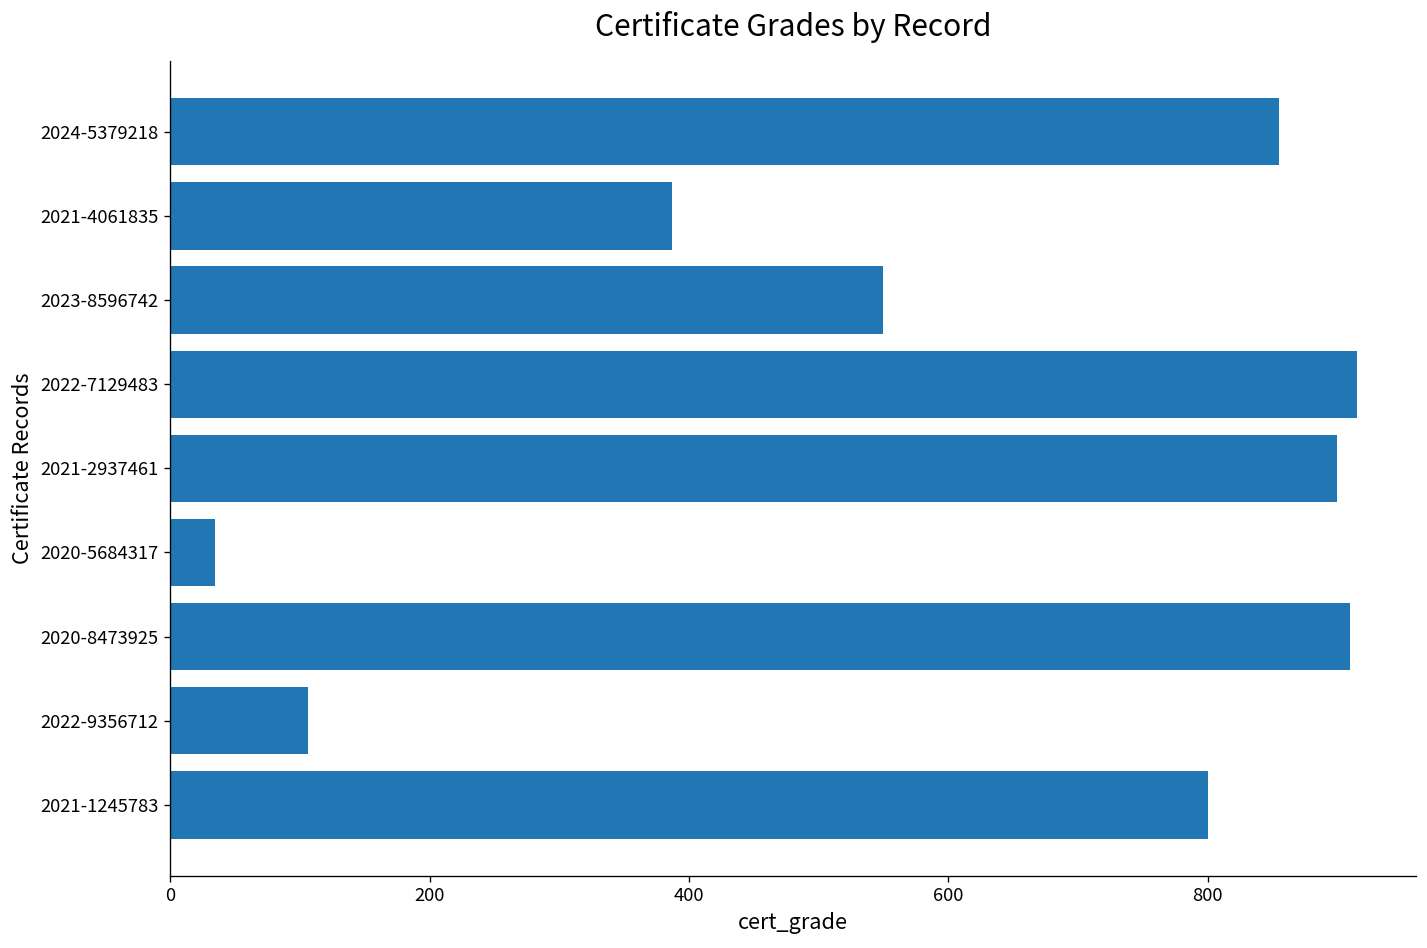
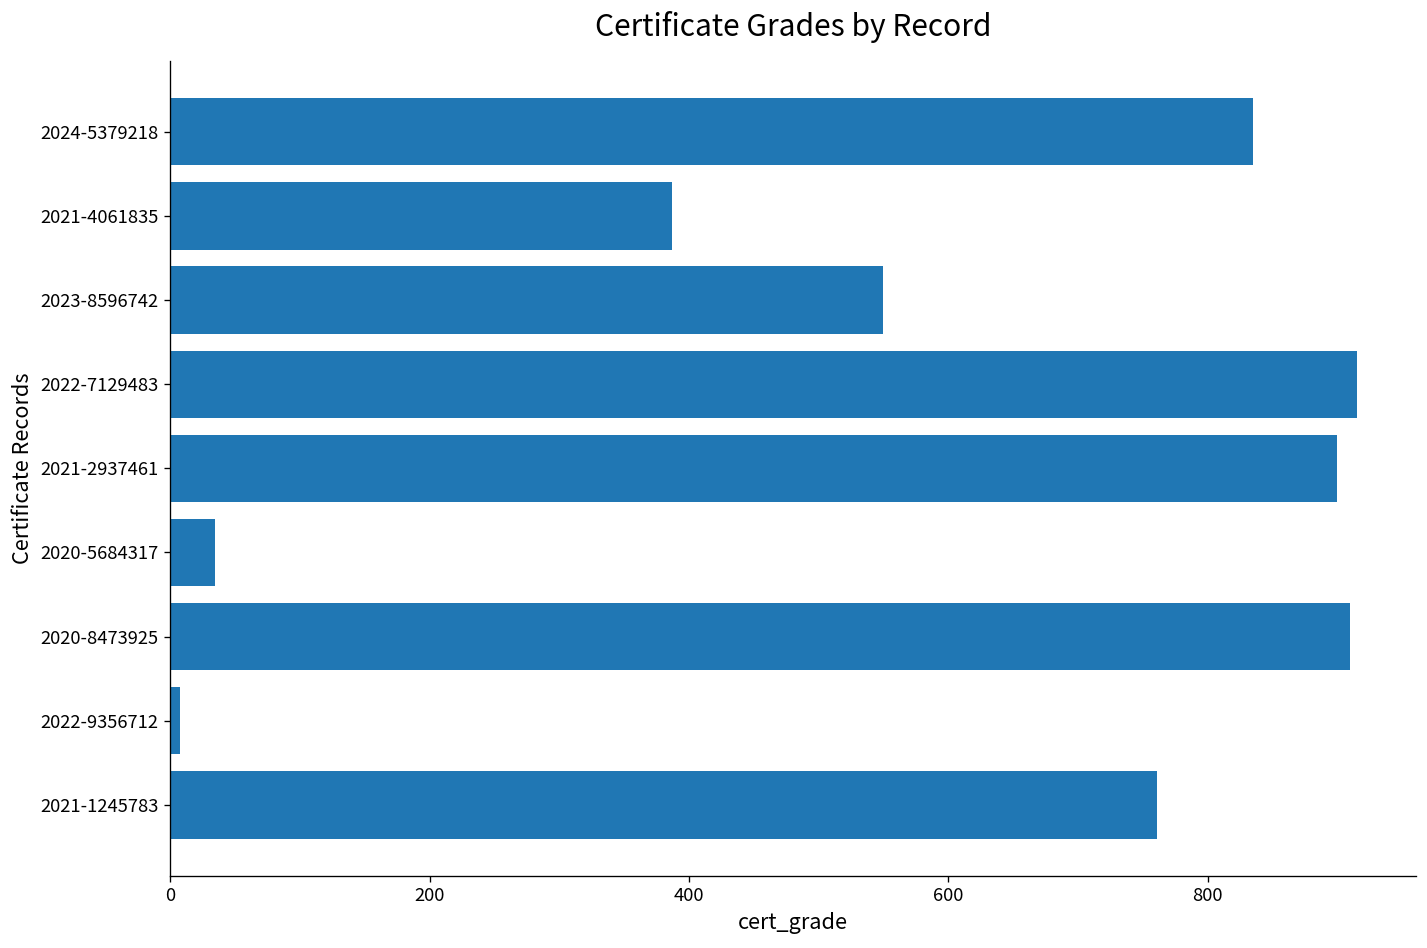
  {
-   "2024-5379218": 855,
+   "2024-5379218": 835,
    "2021-4061835": 387,
    "2023-8596742": 550,
    "2022-7129483": 915,
    "2021-2937461": 900,
    "2020-5684317": 34,
    "2020-8473925": 910,
-   "2022-9356712": 106,
-   "2021-1245783": 800
+   "2022-9356712": 7,
+   "2021-1245783": 761
  }
